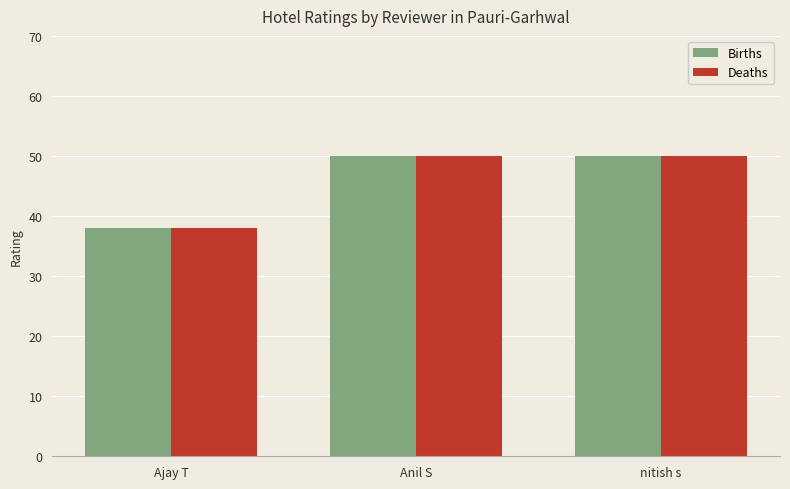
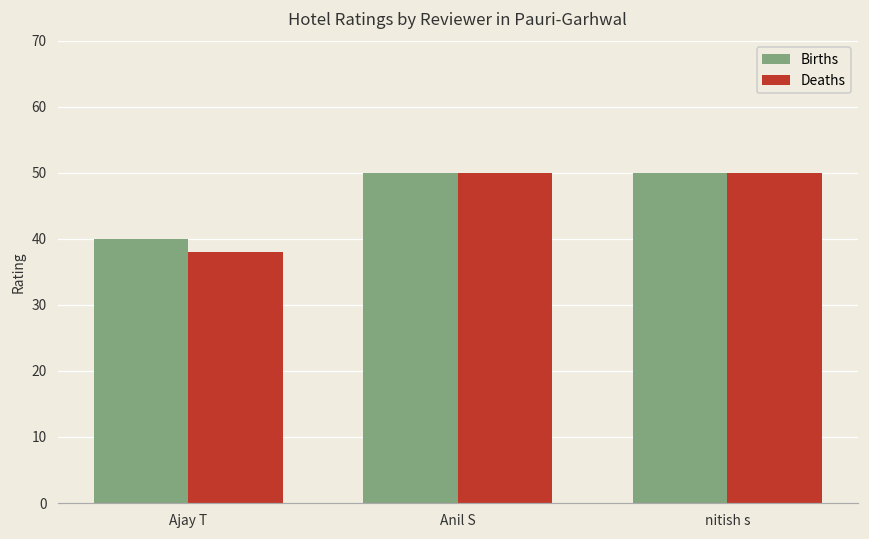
  {
    "Births": {
-     "Ajay T": 38,
+     "Ajay T": 40,
      "Anil S": 50,
      "nitish s": 50
    },
    "Deaths": {
      "Ajay T": 38,
      "Anil S": 50,
      "nitish s": 50
    }
  }
